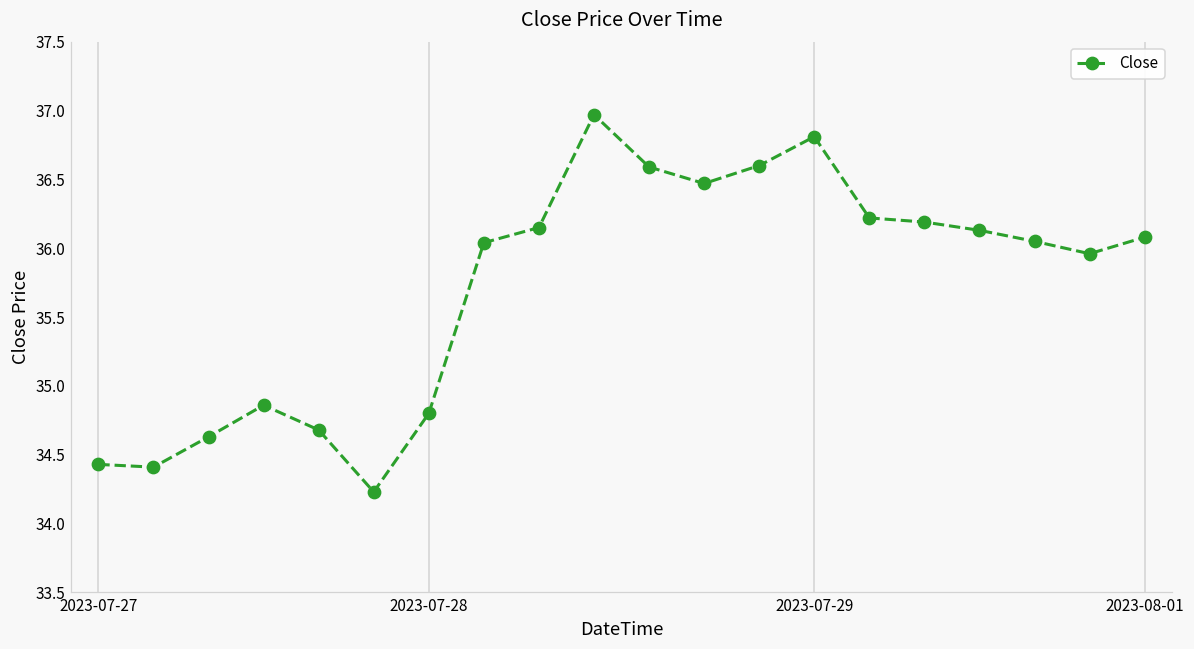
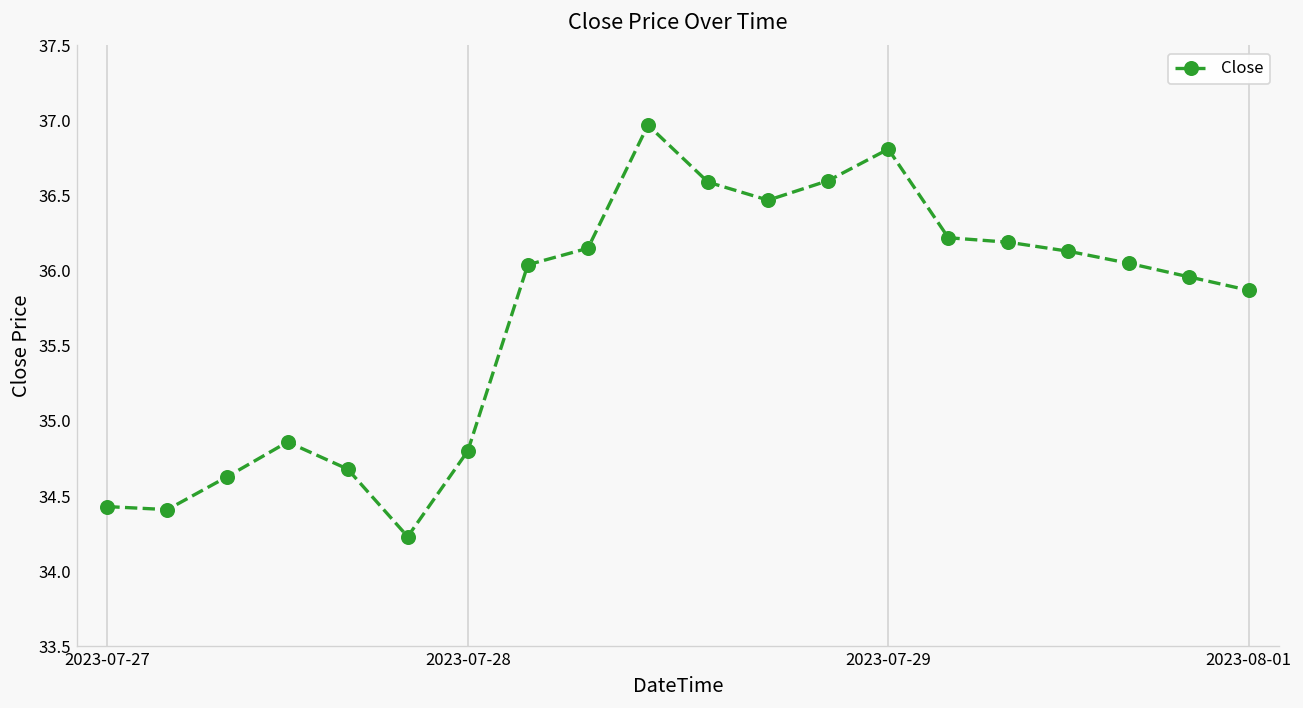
  {
    "2023-07-27": 34.43,
    "2023-07-28": 34.80,
    "2023-07-29": 36.81,
-   "2023-08-01": 36.08
+   "2023-08-01": 35.87
  }
